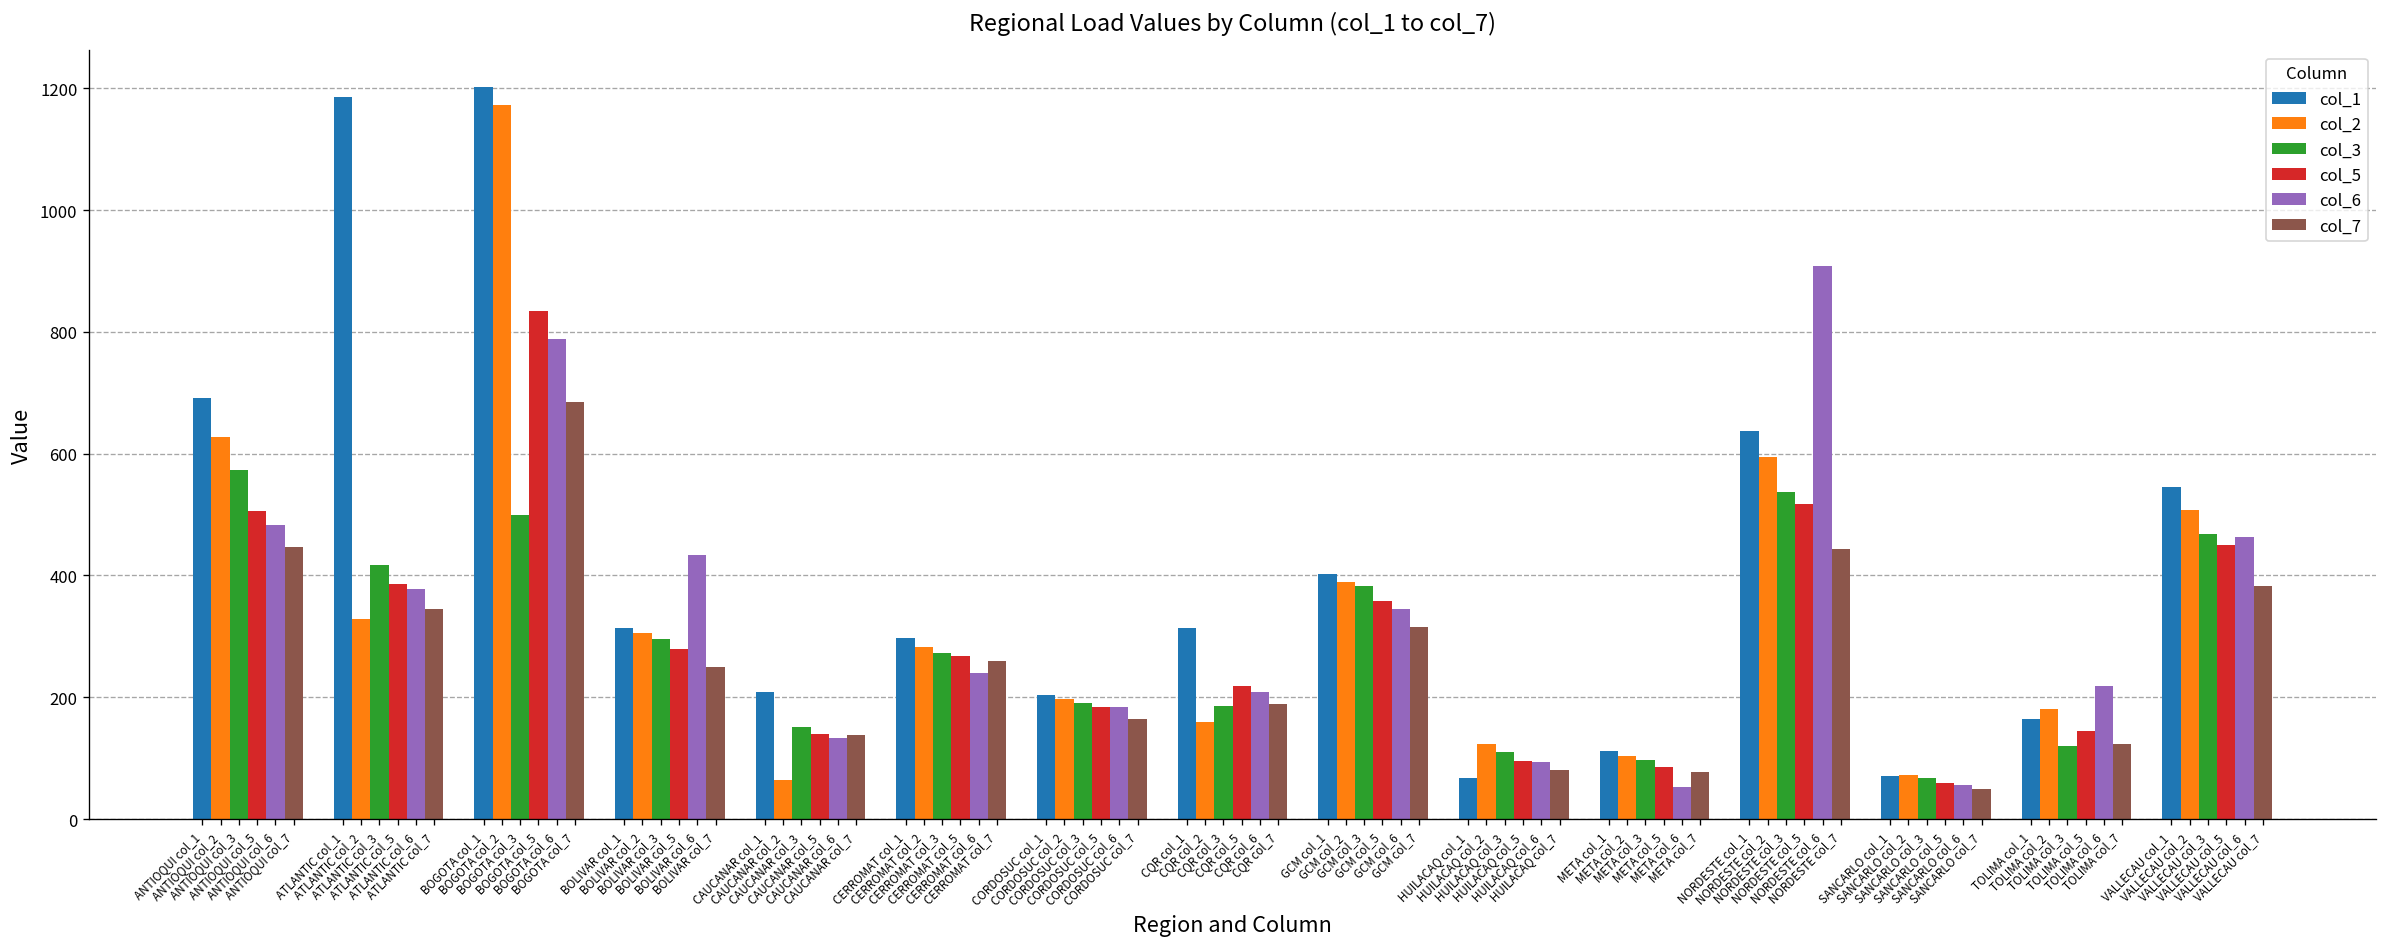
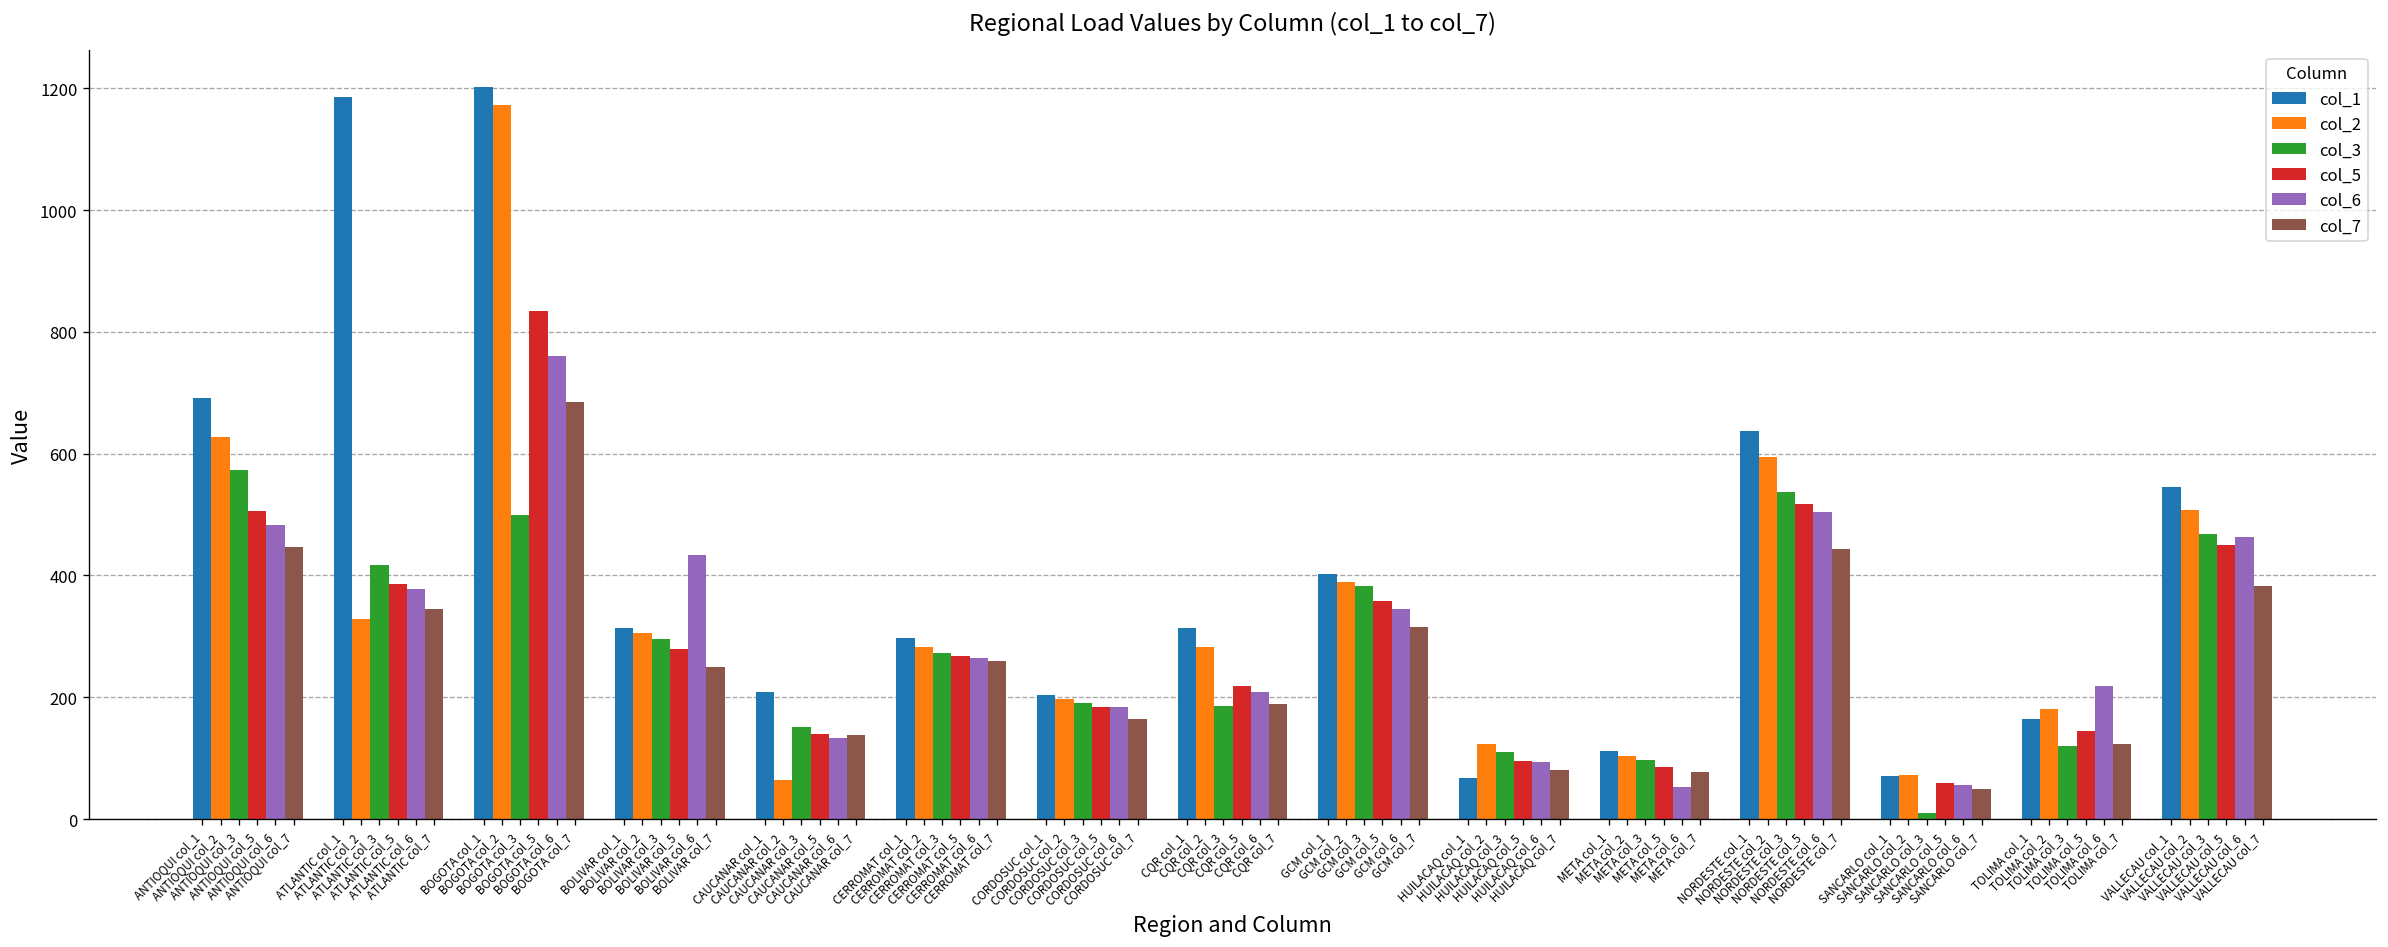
  {
    "col_1": {
      "ANTIOQUI col_1": 690,
      "ATLANTIC col_1": 1190,
      "BOGOTA col_1": 1200,
      "BOLIVAR col_1": 310,
      "CAUCANAR col_1": 210,
      "CERROMAT col_1": 300,
      "CORDOSUC col_1": 200,
      "CQR col_1": 310,
      "GCM col_1": 400,
      "HUILACAQ col_1": 70,
      "META col_1": 110,
      "NORDESTE col_1": 640,
      "SANCARLO col_1": 70,
      "TOLIMA col_1": 170,
      "VALLECAU col_1": 550
    },
    "col_2": {
      "ANTIOQUI col_2": 630,
      "ATLANTIC col_2": 330,
      "BOGOTA col_2": 1170,
      "BOLIVAR col_2": 310,
      "CAUCANAR col_2": 70,
      "CERROMAT col_2": 280,
      "CORDOSUC col_2": 200,
-     "CQR col_2": 160,
+     "CQR col_2": 280,
      "GCM col_2": 390,
      "HUILACAQ col_2": 120,
      "META col_2": 100,
      "NORDESTE col_2": 600,
      "SANCARLO col_2": 70,
      "TOLIMA col_2": 180,
      "VALLECAU col_2": 510
    },
    "col_3": {
      "ANTIOQUI col_3": 570,
      "ATLANTIC col_3": 420,
      "BOGOTA col_3": 500,
      "BOLIVAR col_3": 300,
      "CAUCANAR col_3": 150,
      "CERROMAT col_3": 270,
      "CORDOSUC col_3": 190,
      "CQR col_3": 190,
      "GCM col_3": 380,
      "HUILACAQ col_3": 110,
      "META col_3": 100,
      "NORDESTE col_3": 540,
-     "SANCARLO col_3": 70,
+     "SANCARLO col_3": 10,
      "TOLIMA col_3": 120,
      "VALLECAU col_3": 470
    },
    "col_5": {
      "ANTIOQUI col_5": 510,
      "ATLANTIC col_5": 390,
      "BOGOTA col_5": 840,
      "BOLIVAR col_5": 280,
      "CAUCANAR col_5": 140,
      "CERROMAT col_5": 270,
      "CORDOSUC col_5": 180,
      "CQR col_5": 220,
      "GCM col_5": 360,
      "HUILACAQ col_5": 100,
      "META col_5": 90,
      "NORDESTE col_5": 520,
      "SANCARLO col_5": 60,
      "TOLIMA col_5": 140,
      "VALLECAU col_5": 450
    },
    "col_6": {
      "ANTIOQUI col_6": 480,
      "ATLANTIC col_6": 380,
-     "BOGOTA col_6": 790,
+     "BOGOTA col_6": 760,
      "BOLIVAR col_6": 430,
      "CAUCANAR col_6": 130,
-     "CERROMAT col_6": 240,
+     "CERROMAT col_6": 270,
      "CORDOSUC col_6": 180,
      "CQR col_6": 210,
      "GCM col_6": 350,
      "HUILACAQ col_6": 90,
      "META col_6": 50,
-     "NORDESTE col_6": 910,
+     "NORDESTE col_6": 500,
      "SANCARLO col_6": 60,
      "TOLIMA col_6": 220,
      "VALLECAU col_6": 460
    },
    "col_7": {
      "ANTIOQUI col_7": 450,
      "ATLANTIC col_7": 350,
      "BOGOTA col_7": 690,
      "BOLIVAR col_7": 250,
      "CAUCANAR col_7": 140,
      "CERROMAT col_7": 260,
      "CORDOSUC col_7": 170,
      "CQR col_7": 190,
      "GCM col_7": 320,
      "HUILACAQ col_7": 80,
      "META col_7": 80,
      "NORDESTE col_7": 440,
      "SANCARLO col_7": 50,
      "TOLIMA col_7": 120,
      "VALLECAU col_7": 380
    }
  }
